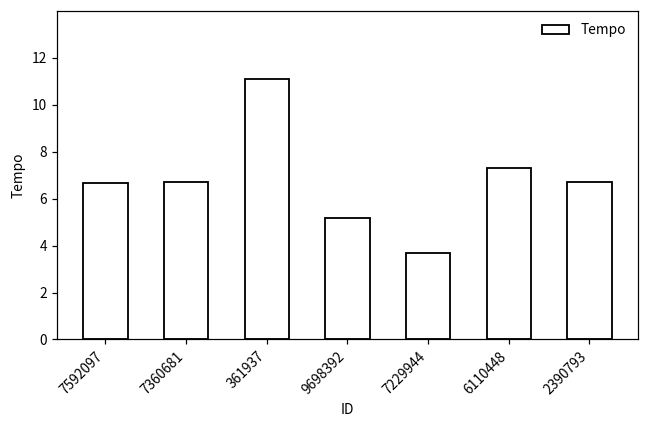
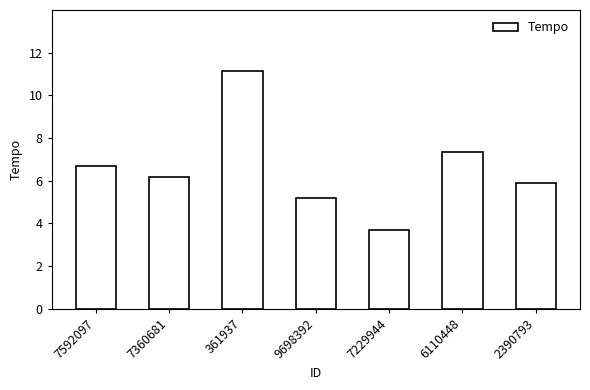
  {
    "7592097": 6.7,
-   "7360681": 6.7,
+   "7360681": 6.2,
    "361937": 11.1,
    "9698392": 5.2,
    "7229944": 3.7,
    "6110448": 7.3,
-   "2390793": 6.7
+   "2390793": 5.9
  }
